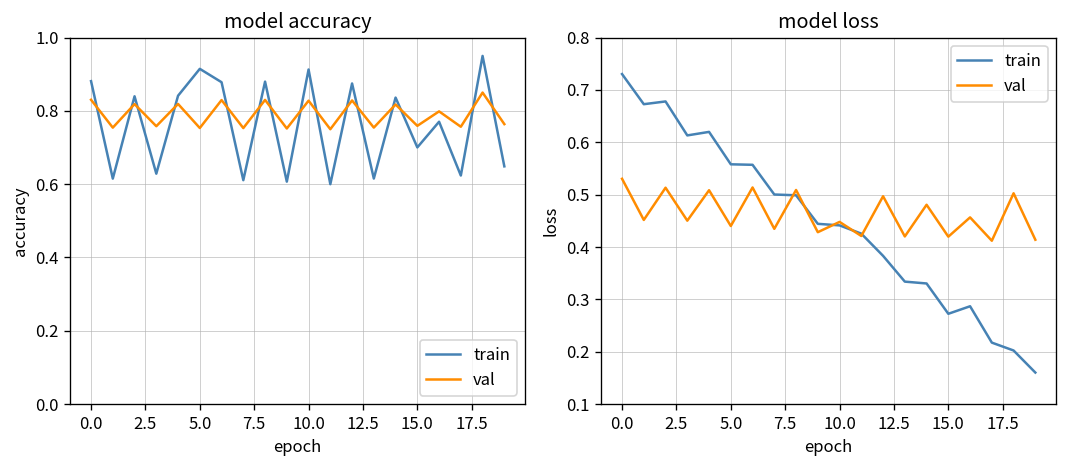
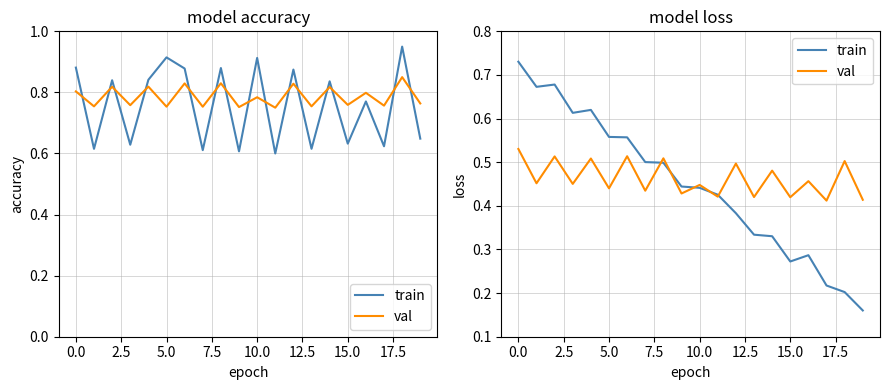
  {
    "model accuracy": {
      "train": {
        "0.0": 0.88,
        "5.0": 0.91,
        "10.0": 0.91,
-       "15.0": 0.70
+       "15.0": 0.63
      },
      "val": {
-       "0.0": 0.83,
+       "0.0": 0.80,
        "5.0": 0.75,
-       "10.0": 0.83,
+       "10.0": 0.78,
        "15.0": 0.76
      }
    },
    "model loss": {
      "train": {
        "0.0": 0.73,
        "5.0": 0.56,
        "10.0": 0.44,
        "15.0": 0.27
      },
      "val": {
        "0.0": 0.53,
        "5.0": 0.44,
        "10.0": 0.45,
        "15.0": 0.42
      }
    }
  }
